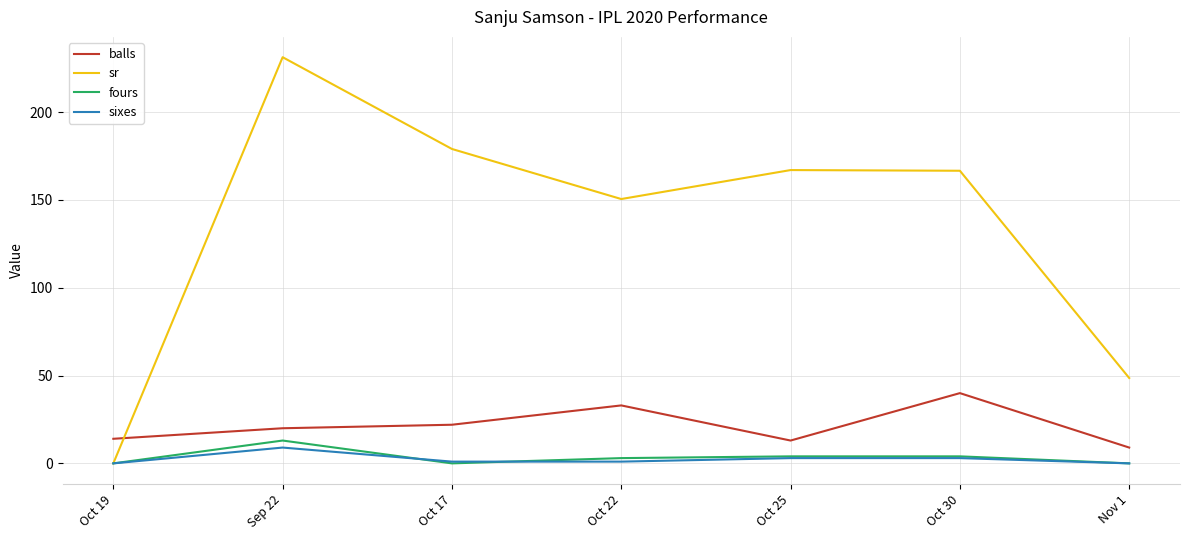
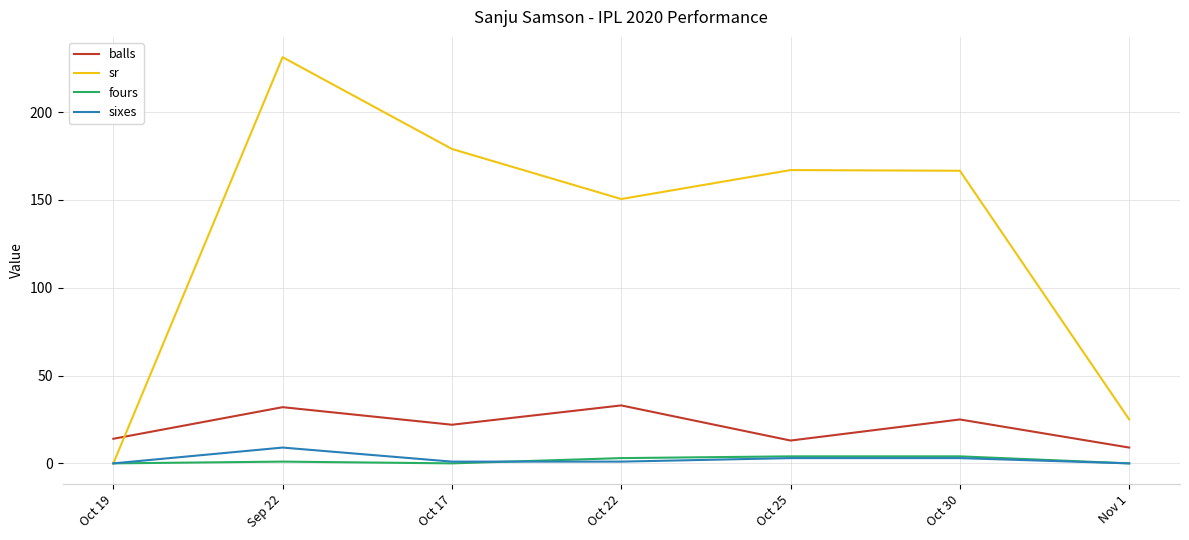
  {
    "balls": {
      "Oct 19": 14,
-     "Sep 22": 20,
+     "Sep 22": 32,
      "Oct 17": 22,
      "Oct 22": 33,
      "Oct 25": 13,
-     "Oct 30": 40,
+     "Oct 30": 25,
      "Nov 1": 9
    },
    "sr": {
      "Sep 22": 231,
      "Oct 17": 179,
      "Oct 22": 151,
      "Oct 25": 167,
      "Oct 30": 167,
-     "Nov 1": 49
+     "Nov 1": 25
    },
    "fours": {
-     "Sep 22": 13,
+     "Sep 22": 1,
      "Oct 22": 3
    },
    "sixes": {
      "Sep 22": 9,
      "Oct 22": 1
    }
  }
